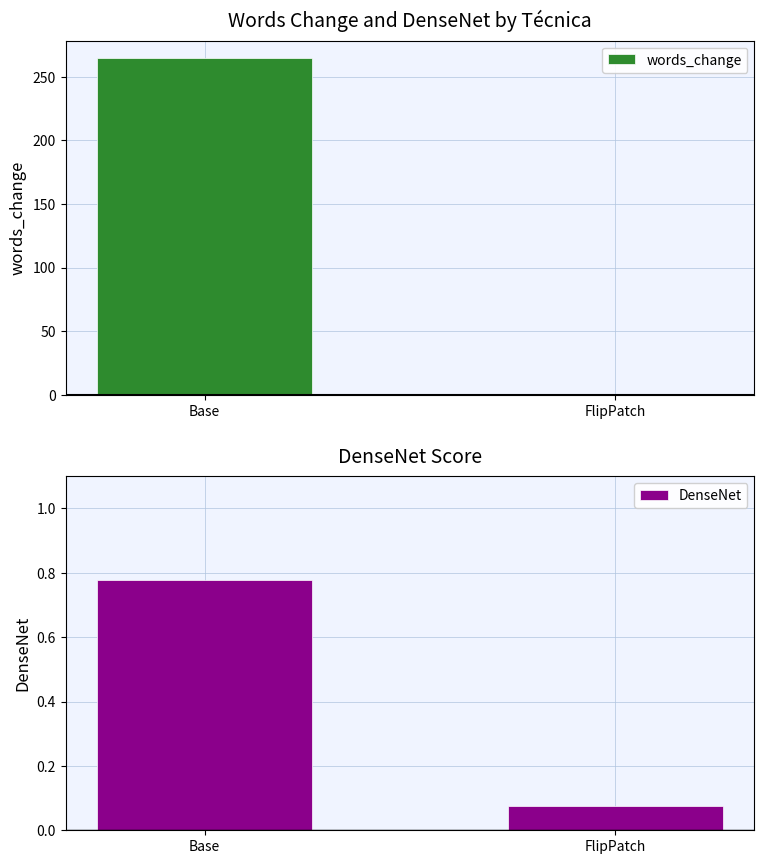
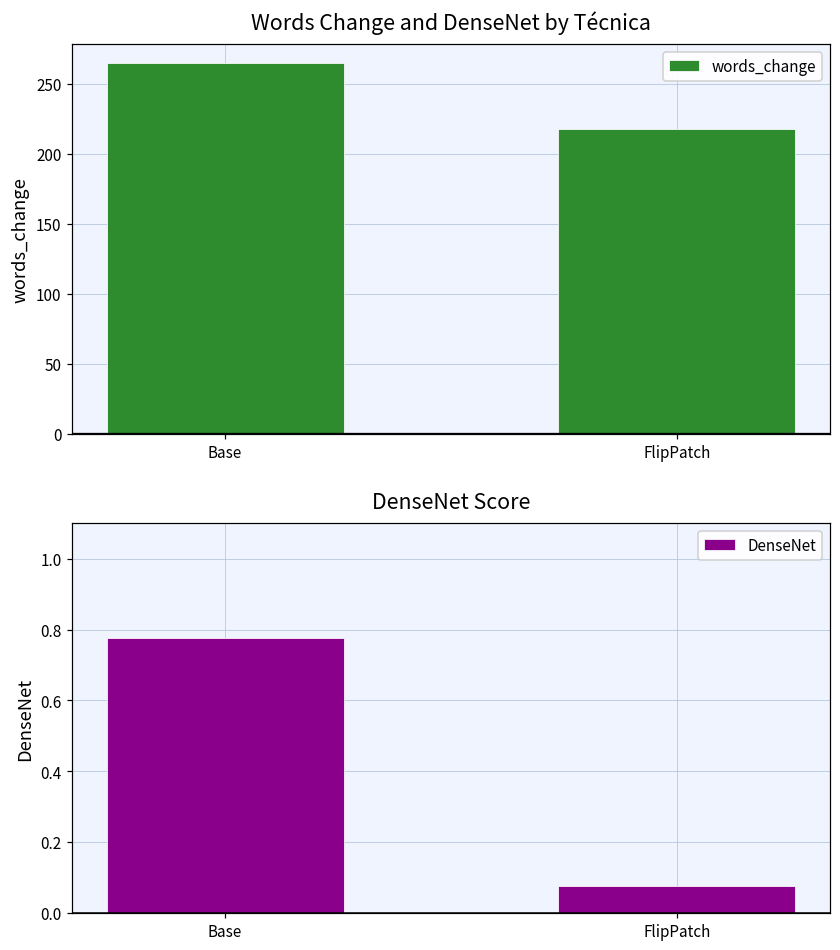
  {
    "Words Change and DenseNet by Técnica": {
      "Base": 265,
-     "FlipPatch": 0
+     "FlipPatch": 218
    },
    "DenseNet Score": {
      "Base": 0.78,
      "FlipPatch": 0.08
    }
  }
